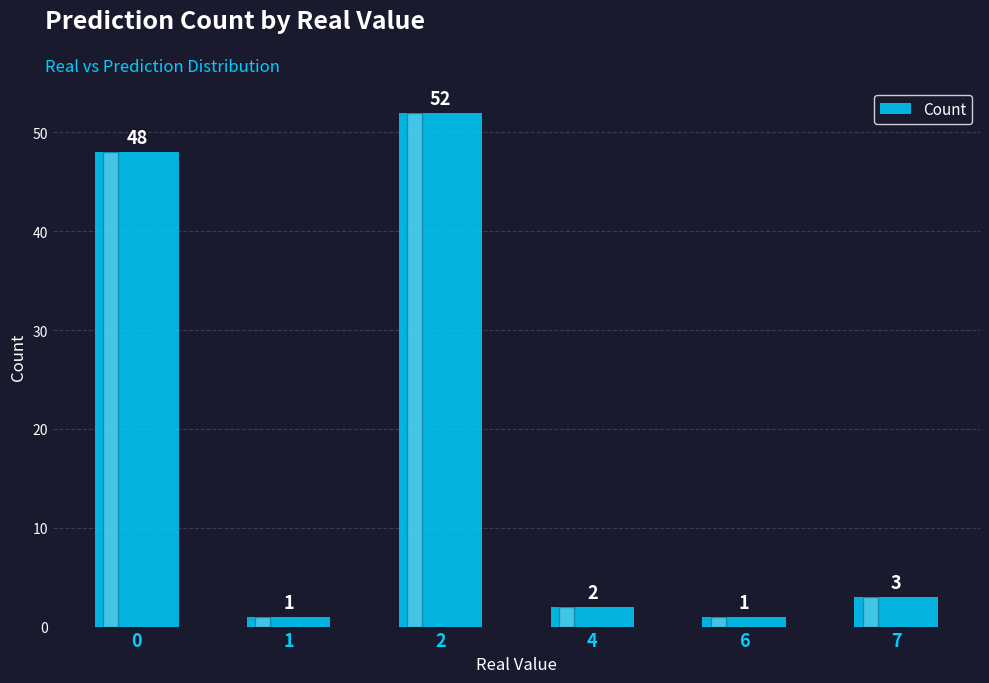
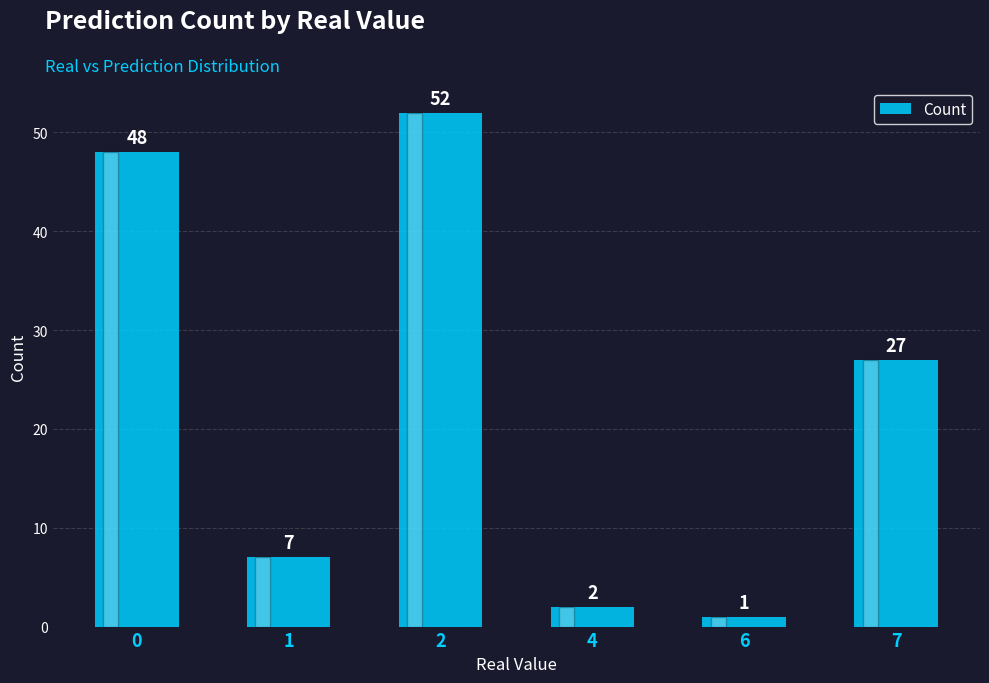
  {
    "0": 48,
-   "1": 1,
+   "1": 7,
    "2": 52,
    "4": 2,
    "6": 1,
-   "7": 3
+   "7": 27
  }
